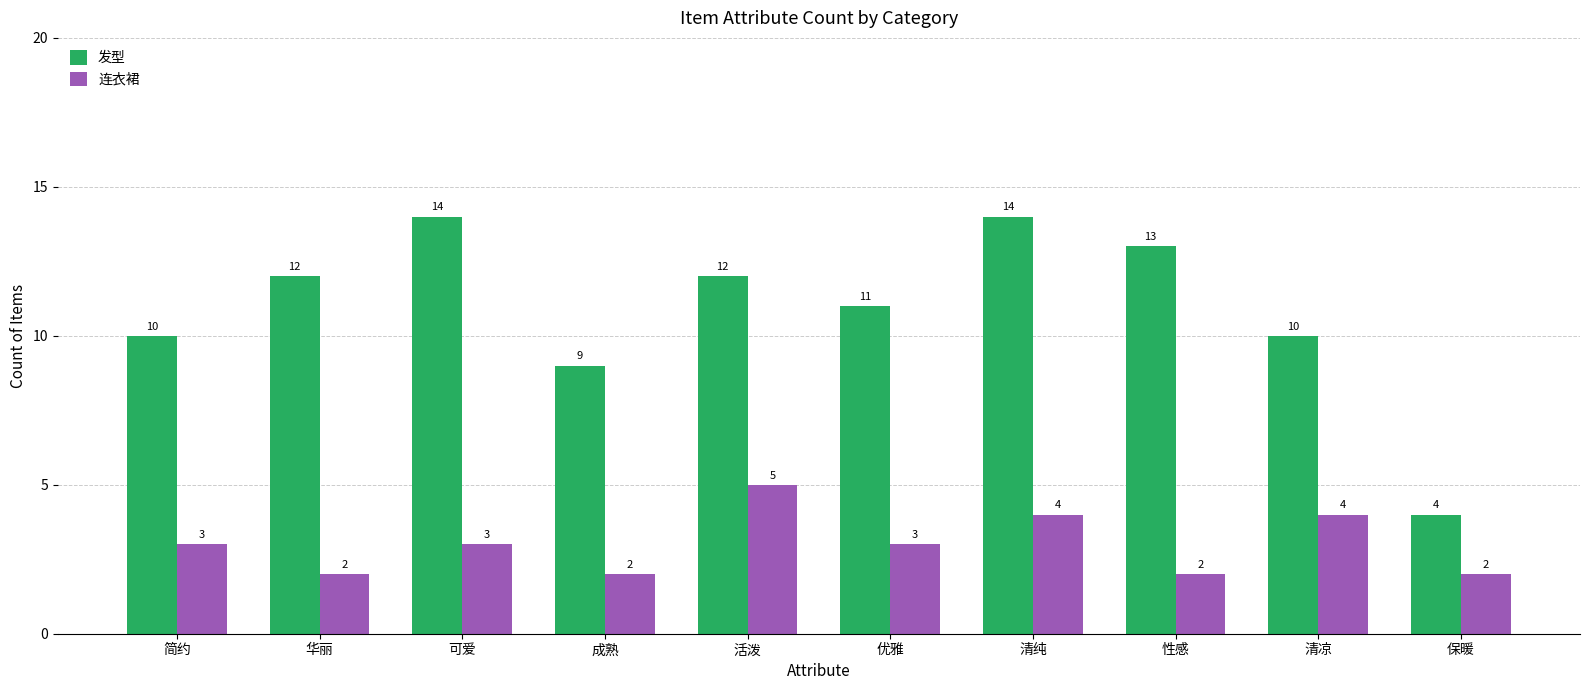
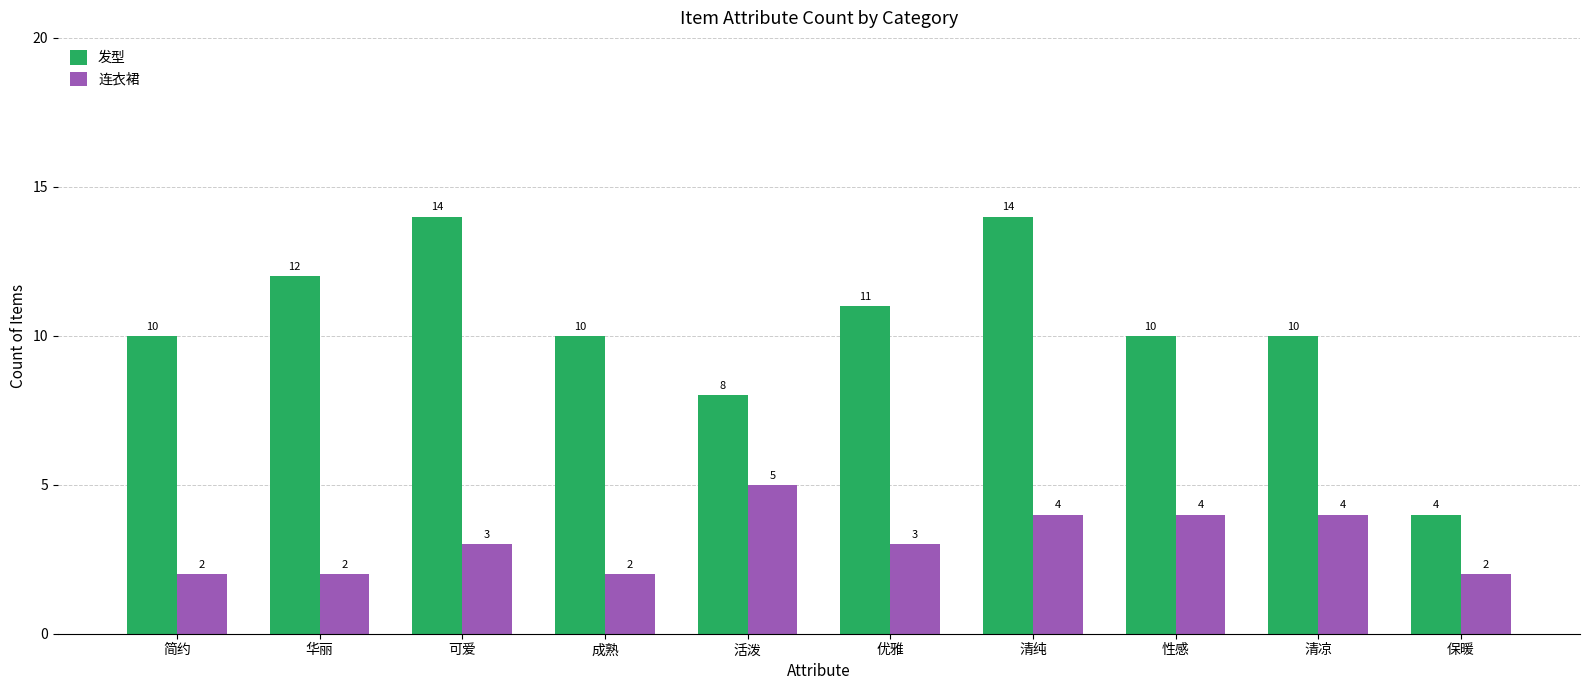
  {
    "发型": {
      "简约": 10,
      "华丽": 12,
      "可爱": 14,
-     "成熟": 9,
-     "活泼": 12,
+     "成熟": 10,
+     "活泼": 8,
      "优雅": 11,
      "清纯": 14,
-     "性感": 13,
+     "性感": 10,
      "清凉": 10,
      "保暖": 4
    },
    "连衣裙": {
-     "简约": 3,
+     "简约": 2,
      "华丽": 2,
      "可爱": 3,
      "成熟": 2,
      "活泼": 5,
      "优雅": 3,
      "清纯": 4,
-     "性感": 2,
+     "性感": 4,
      "清凉": 4,
      "保暖": 2
    }
  }
